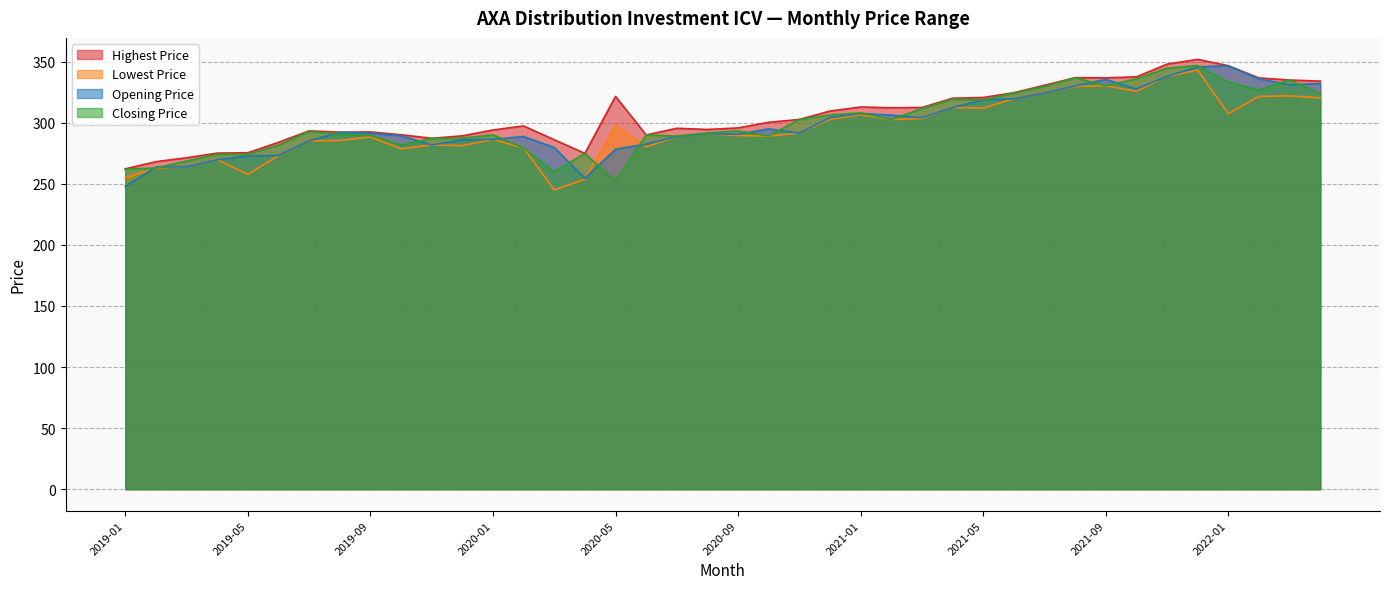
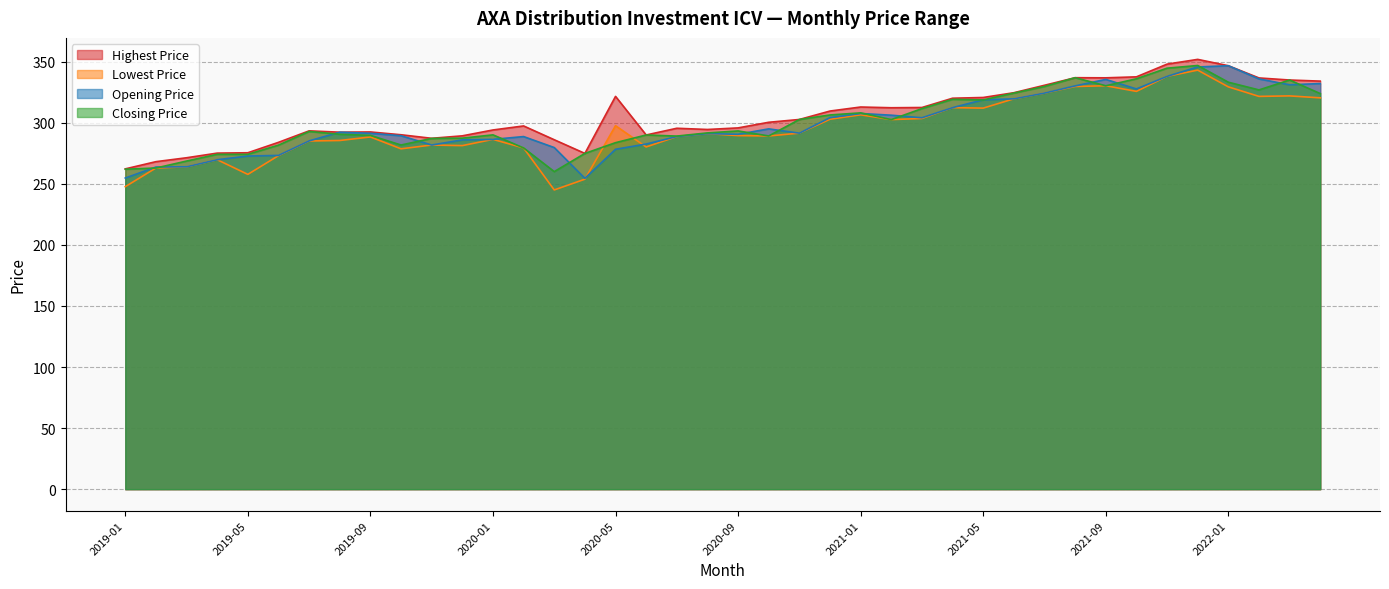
  {
    "Highest Price": {
      "2020-01": 294,
      "2020-05": 322,
      "2020-09": 296,
      "2021-01": 313
    },
    "Lowest Price": {
-     "2019-01": 255,
+     "2019-01": 248,
      "2019-05": 258,
      "2020-05": 298,
      "2021-05": 312,
-     "2022-01": 308
+     "2022-01": 329
    },
    "Opening Price": {
-     "2019-01": 248,
+     "2019-01": 255,
      "2020-05": 278
    },
    "Closing Price": {
      "2020-01": 290,
-     "2020-05": 252,
+     "2020-05": 284,
      "2020-09": 293,
      "2022-01": 333
    }
  }
